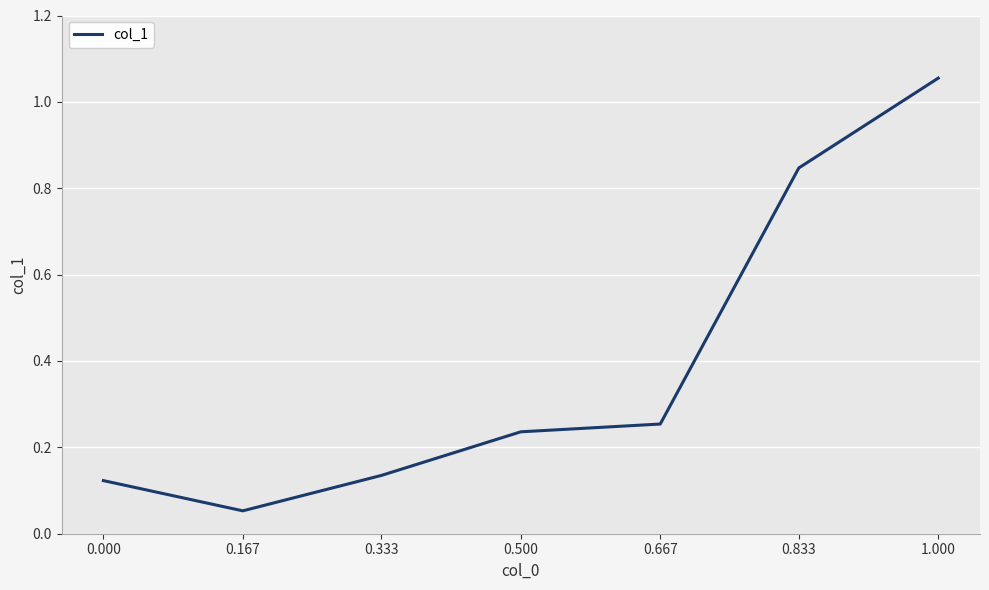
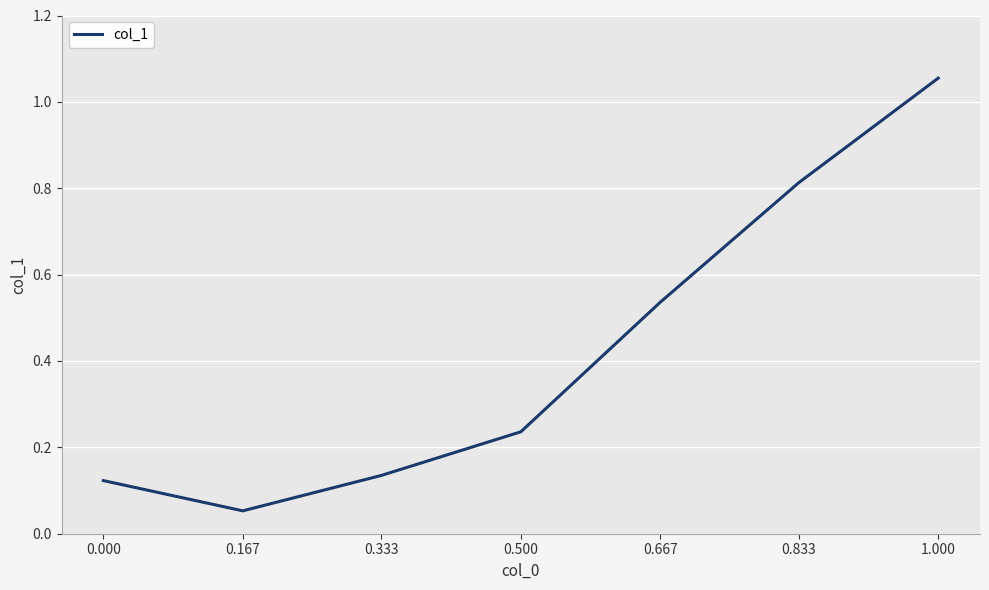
  {
    "0.000": 0.12,
    "0.167": 0.05,
    "0.333": 0.14,
    "0.500": 0.24,
-   "0.667": 0.25,
-   "0.833": 0.85,
+   "0.667": 0.54,
+   "0.833": 0.81,
    "1.000": 1.06
  }
